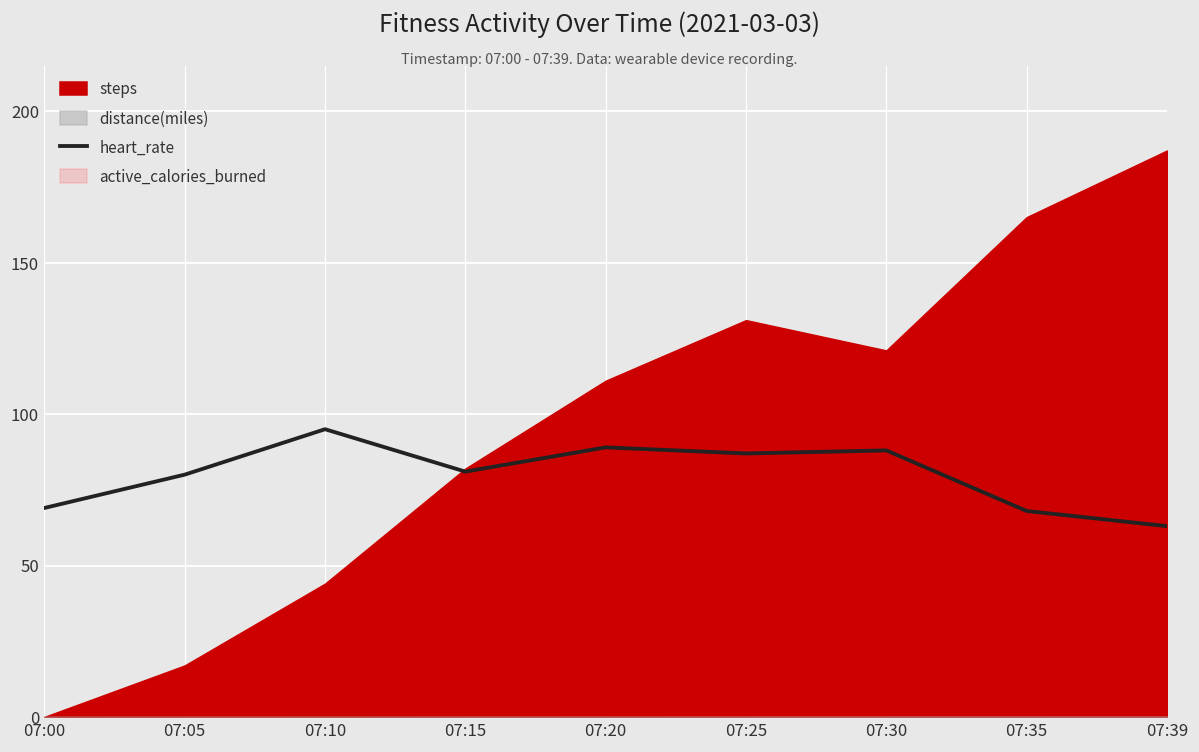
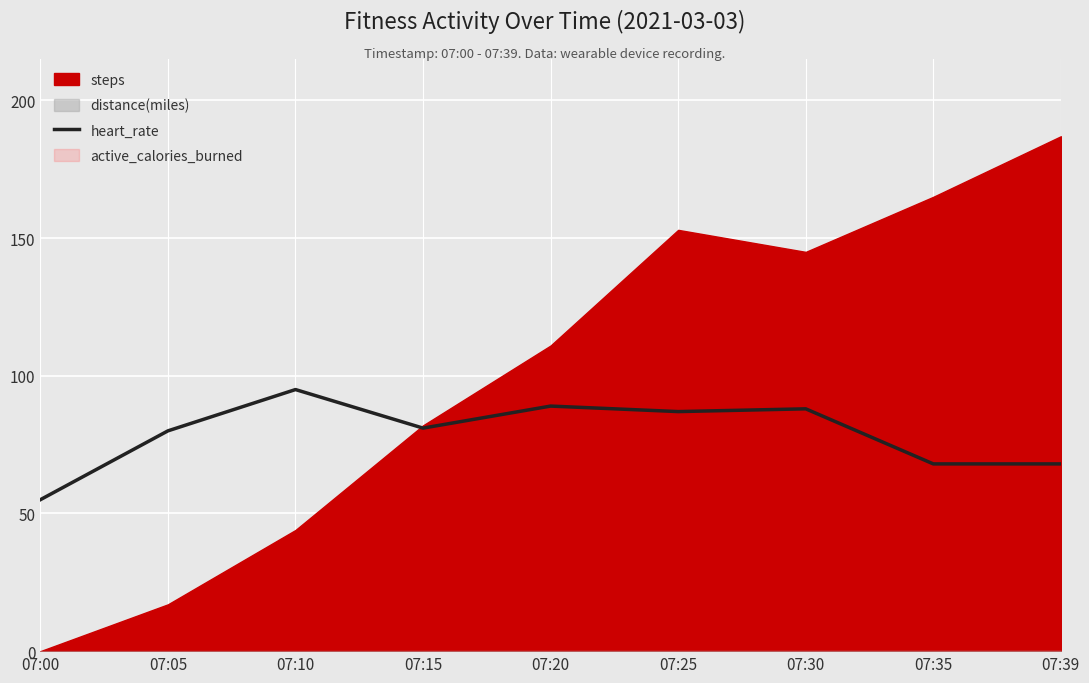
  {
    "heart_rate": {
-     "07:00": 69,
+     "07:00": 55,
      "07:05": 80,
      "07:10": 95,
      "07:15": 81,
      "07:20": 89,
      "07:25": 87,
      "07:30": 88,
      "07:35": 68,
-     "07:39": 63
+     "07:39": 68
    },
    "steps": {
      "07:05": 17,
      "07:10": 44,
      "07:15": 82,
      "07:20": 111,
-     "07:25": 131,
-     "07:30": 121,
+     "07:25": 153,
+     "07:30": 145,
      "07:35": 165,
      "07:39": 187
    }
  }
